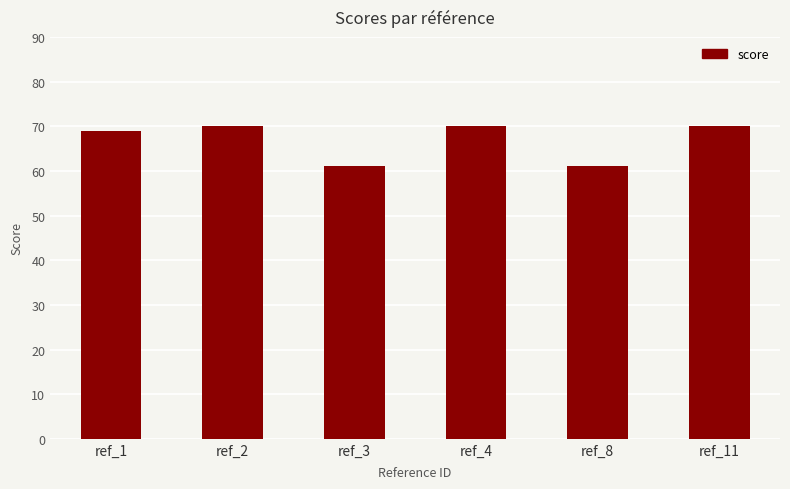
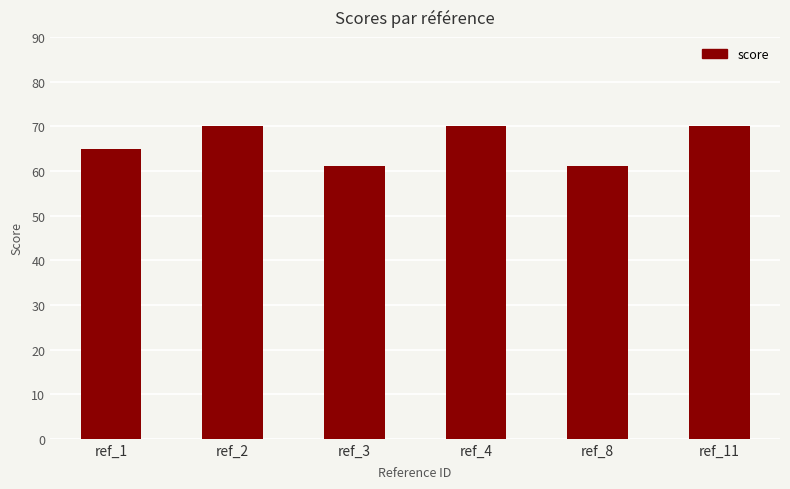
  {
-   "ref_1": 69,
+   "ref_1": 65,
    "ref_2": 70,
    "ref_3": 61,
    "ref_4": 70,
    "ref_8": 61,
    "ref_11": 70
  }
